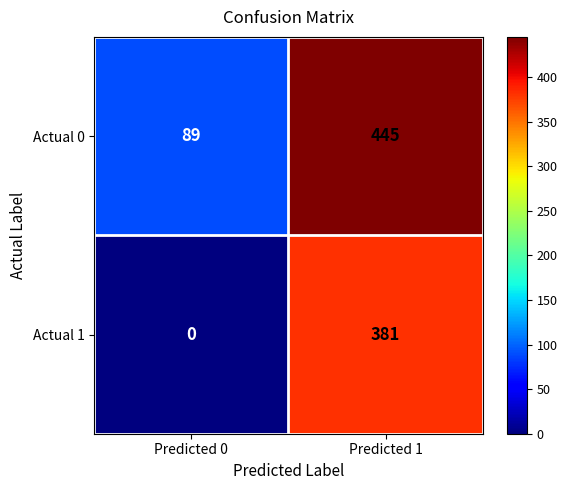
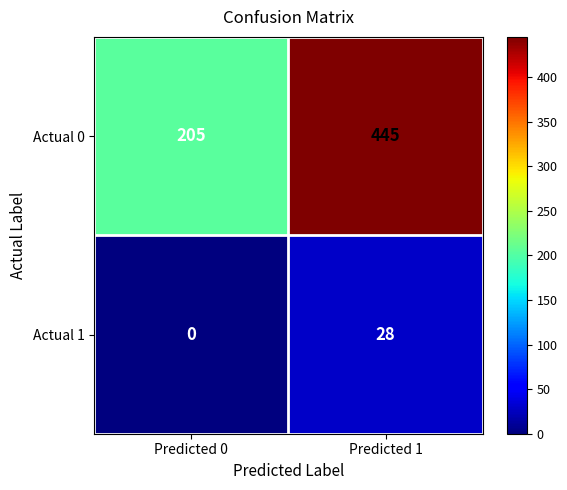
  {
    "Actual 0": {
-     "Predicted 0": 89,
+     "Predicted 0": 205,
      "Predicted 1": 445
    },
    "Actual 1": {
      "Predicted 0": 0,
-     "Predicted 1": 381
+     "Predicted 1": 28
    }
  }
